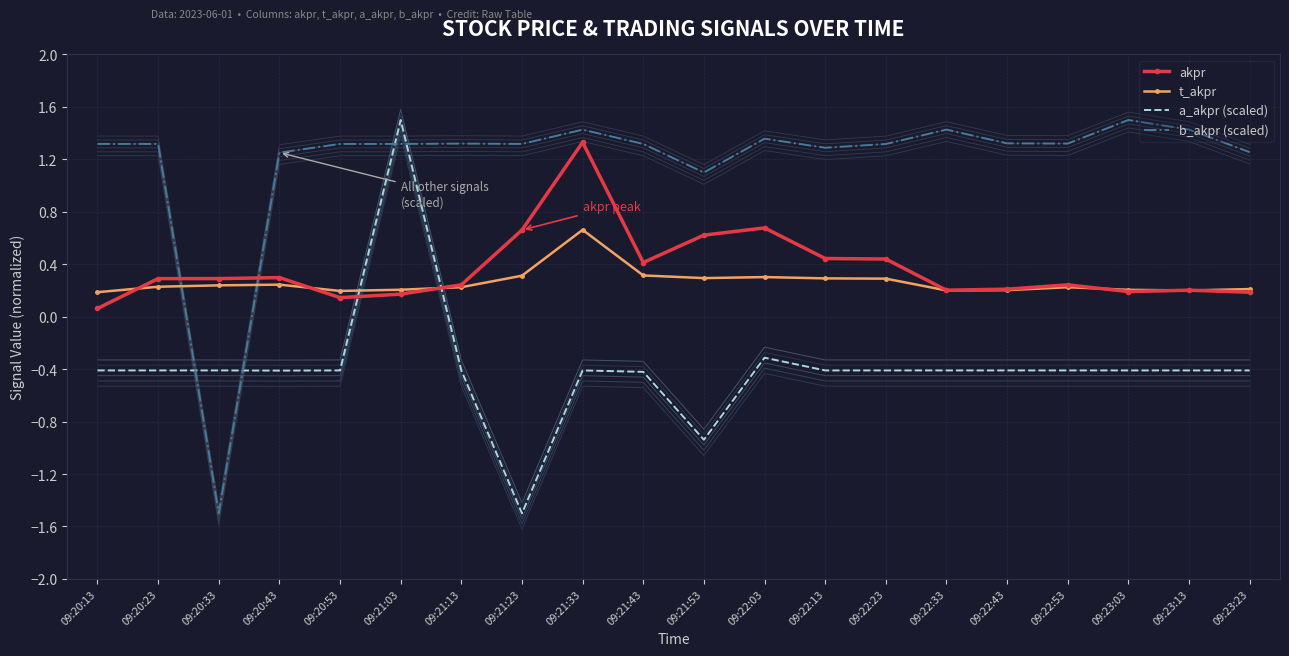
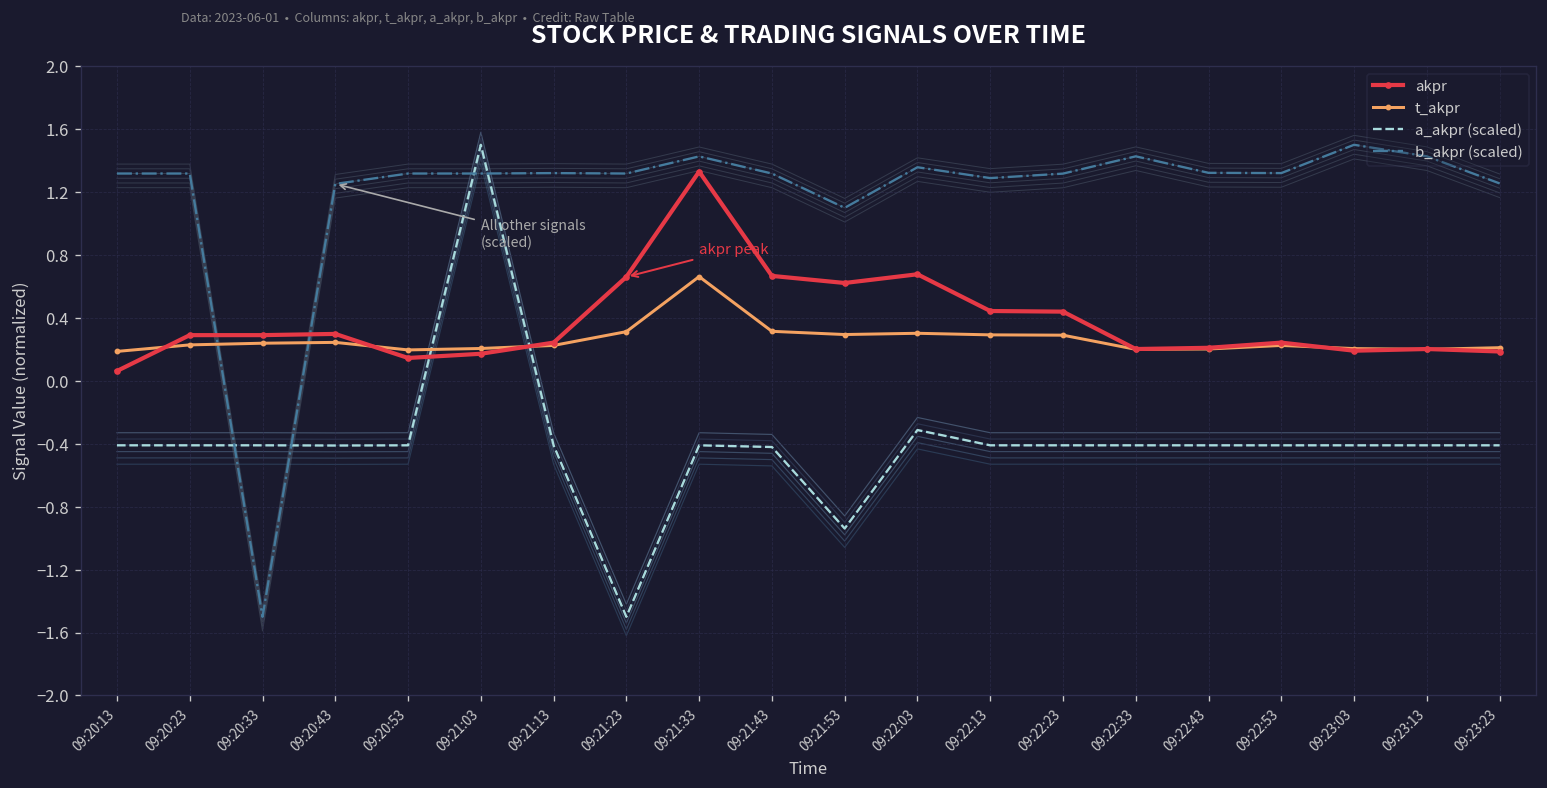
  {
    "a_akpr (scaled)": {
      "09:20:13": -0.41,
      "09:20:23": -0.41,
      "09:20:33": -0.41,
      "09:20:43": -0.41,
      "09:20:53": -0.41,
      "09:21:03": 1.50,
      "09:21:13": -0.41,
      "09:21:23": -1.50,
      "09:21:33": -0.41,
      "09:21:43": -0.42,
      "09:21:53": -0.94,
      "09:22:03": -0.31,
      "09:22:13": -0.41,
      "09:22:23": -0.41,
      "09:22:33": -0.41,
      "09:22:43": -0.41,
      "09:22:53": -0.41,
      "09:23:03": -0.41,
      "09:23:13": -0.41,
      "09:23:23": -0.41
    },
    "akpr": {
      "09:20:13": 0.06,
      "09:20:23": 0.29,
      "09:20:33": 0.29,
      "09:20:43": 0.30,
      "09:20:53": 0.15,
      "09:21:03": 0.17,
      "09:21:23": 0.66,
-     "09:21:43": 0.41,
+     "09:21:43": 0.67,
      "09:21:53": 0.62,
      "09:22:03": 0.68,
      "09:22:13": 0.44,
      "09:22:23": 0.44,
      "09:23:23": 0.19
    },
    "t_akpr": {
      "09:20:13": 0.19,
      "09:20:23": 0.23,
      "09:20:33": 0.24,
      "09:20:43": 0.24,
      "09:20:53": 0.20,
      "09:21:03": 0.21,
      "09:21:23": 0.31,
      "09:21:33": 0.66,
      "09:21:43": 0.31,
      "09:21:53": 0.29,
      "09:22:03": 0.30,
      "09:22:13": 0.29,
      "09:22:23": 0.29,
      "09:23:23": 0.21
    }
  }
